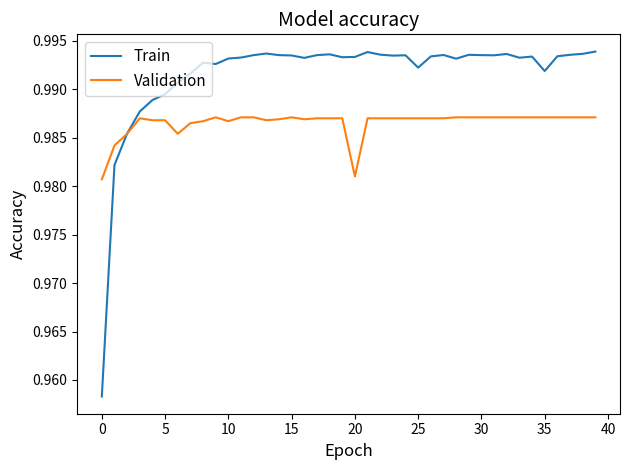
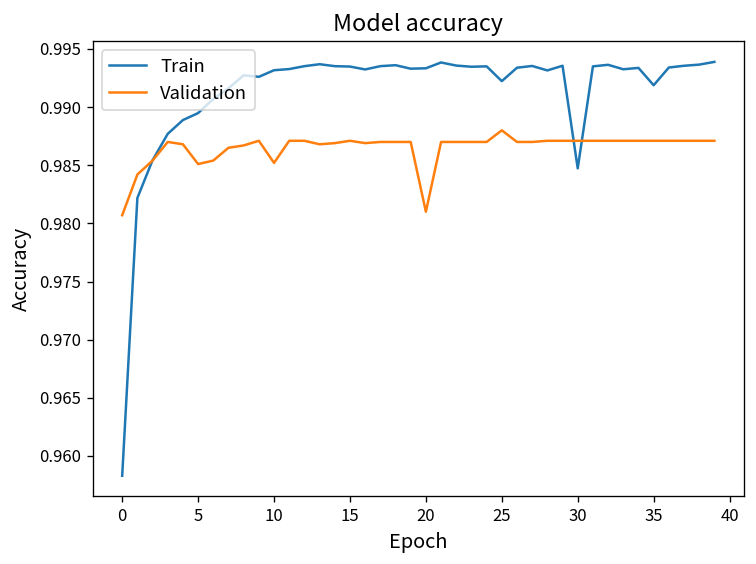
  {
    "Train": {
      "0": 0.958,
      "10": 0.993,
      "15": 0.993,
      "20": 0.993,
      "25": 0.992,
-     "30": 0.994,
+     "30": 0.985,
      "35": 0.992
    },
    "Validation": {
      "0": 0.981,
-     "5": 0.987,
-     "10": 0.987,
+     "5": 0.985,
+     "10": 0.985,
      "15": 0.987,
      "20": 0.981,
-     "25": 0.987,
+     "25": 0.988,
      "30": 0.987,
      "35": 0.987
    }
  }
